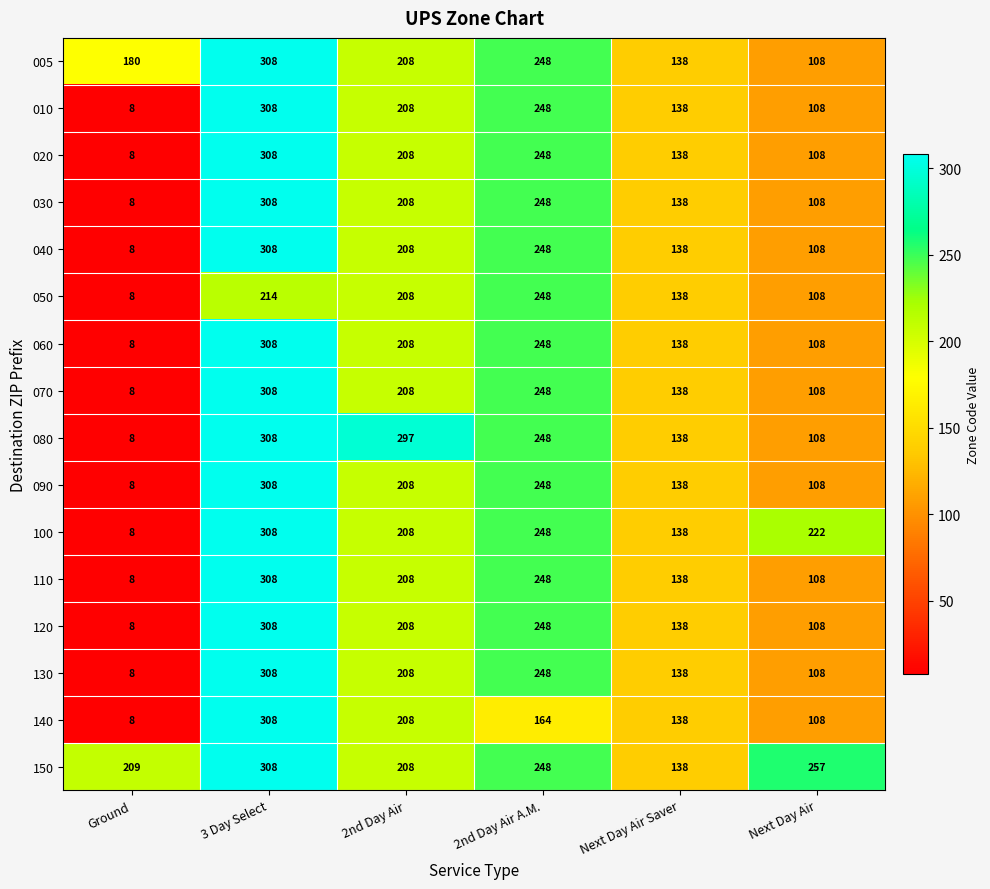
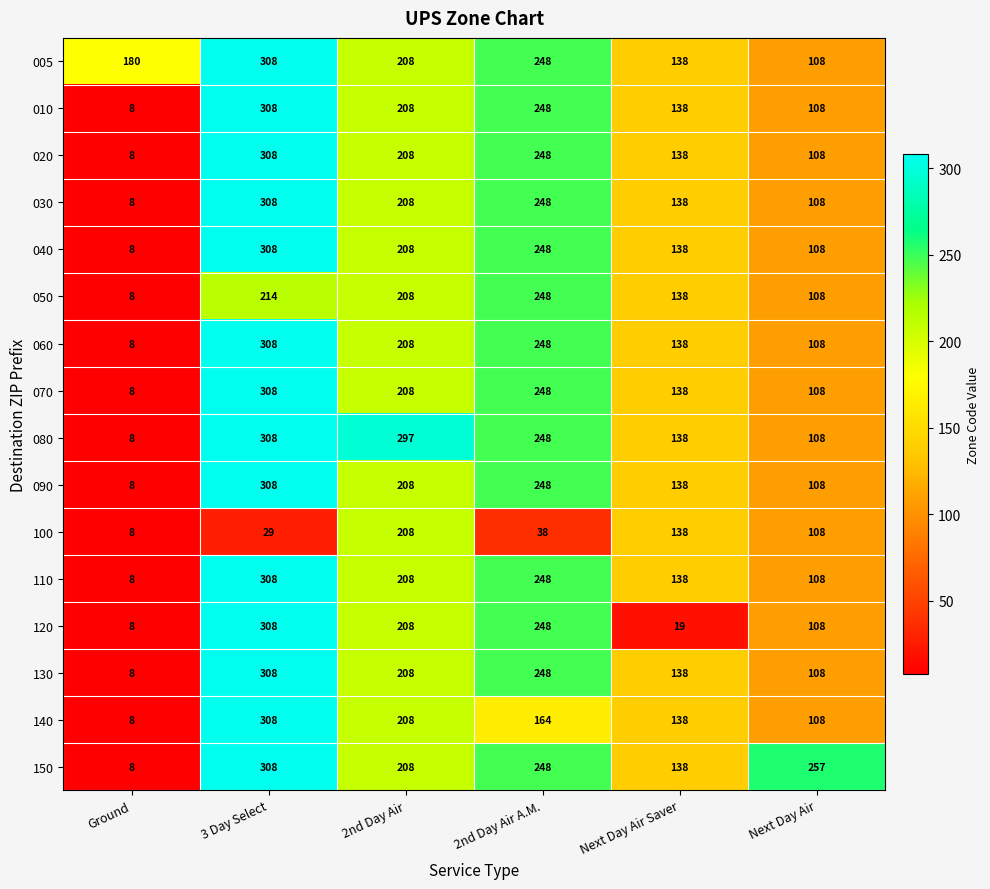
  {
    "005": {
      "Ground": 180,
      "3 Day Select": 308,
      "2nd Day Air": 208,
      "2nd Day Air A.M.": 248,
      "Next Day Air Saver": 138,
      "Next Day Air": 108
    },
    "010": {
      "Ground": 8,
      "3 Day Select": 308,
      "2nd Day Air": 208,
      "2nd Day Air A.M.": 248,
      "Next Day Air Saver": 138,
      "Next Day Air": 108
    },
    "020": {
      "Ground": 8,
      "3 Day Select": 308,
      "2nd Day Air": 208,
      "2nd Day Air A.M.": 248,
      "Next Day Air Saver": 138,
      "Next Day Air": 108
    },
    "030": {
      "Ground": 8,
      "3 Day Select": 308,
      "2nd Day Air": 208,
      "2nd Day Air A.M.": 248,
      "Next Day Air Saver": 138,
      "Next Day Air": 108
    },
    "040": {
      "Ground": 8,
      "3 Day Select": 308,
      "2nd Day Air": 208,
      "2nd Day Air A.M.": 248,
      "Next Day Air Saver": 138,
      "Next Day Air": 108
    },
    "050": {
      "Ground": 8,
      "3 Day Select": 214,
      "2nd Day Air": 208,
      "2nd Day Air A.M.": 248,
      "Next Day Air Saver": 138,
      "Next Day Air": 108
    },
    "060": {
      "Ground": 8,
      "3 Day Select": 308,
      "2nd Day Air": 208,
      "2nd Day Air A.M.": 248,
      "Next Day Air Saver": 138,
      "Next Day Air": 108
    },
    "070": {
      "Ground": 8,
      "3 Day Select": 308,
      "2nd Day Air": 208,
      "2nd Day Air A.M.": 248,
      "Next Day Air Saver": 138,
      "Next Day Air": 108
    },
    "080": {
      "Ground": 8,
      "3 Day Select": 308,
      "2nd Day Air": 297,
      "2nd Day Air A.M.": 248,
      "Next Day Air Saver": 138,
      "Next Day Air": 108
    },
    "090": {
      "Ground": 8,
      "3 Day Select": 308,
      "2nd Day Air": 208,
      "2nd Day Air A.M.": 248,
      "Next Day Air Saver": 138,
      "Next Day Air": 108
    },
    "100": {
      "Ground": 8,
-     "3 Day Select": 308,
+     "3 Day Select": 29,
      "2nd Day Air": 208,
-     "2nd Day Air A.M.": 248,
+     "2nd Day Air A.M.": 38,
      "Next Day Air Saver": 138,
-     "Next Day Air": 222
+     "Next Day Air": 108
    },
    "110": {
      "Ground": 8,
      "3 Day Select": 308,
      "2nd Day Air": 208,
      "2nd Day Air A.M.": 248,
      "Next Day Air Saver": 138,
      "Next Day Air": 108
    },
    "120": {
      "Ground": 8,
      "3 Day Select": 308,
      "2nd Day Air": 208,
      "2nd Day Air A.M.": 248,
-     "Next Day Air Saver": 138,
+     "Next Day Air Saver": 19,
      "Next Day Air": 108
    },
    "130": {
      "Ground": 8,
      "3 Day Select": 308,
      "2nd Day Air": 208,
      "2nd Day Air A.M.": 248,
      "Next Day Air Saver": 138,
      "Next Day Air": 108
    },
    "140": {
      "Ground": 8,
      "3 Day Select": 308,
      "2nd Day Air": 208,
      "2nd Day Air A.M.": 164,
      "Next Day Air Saver": 138,
      "Next Day Air": 108
    },
    "150": {
-     "Ground": 209,
+     "Ground": 8,
      "3 Day Select": 308,
      "2nd Day Air": 208,
      "2nd Day Air A.M.": 248,
      "Next Day Air Saver": 138,
      "Next Day Air": 257
    }
  }
